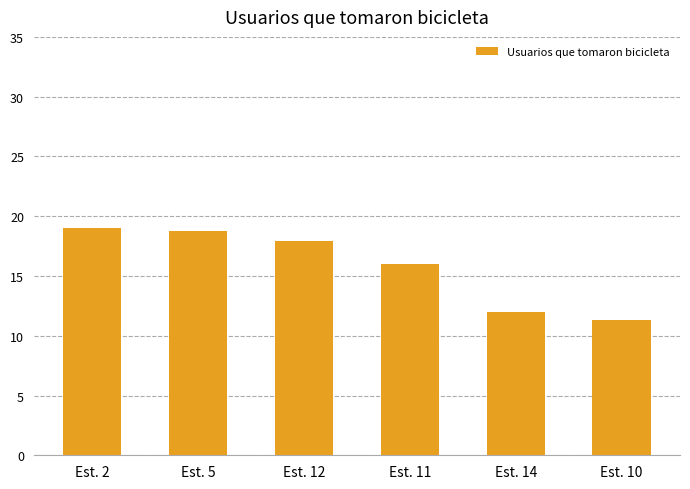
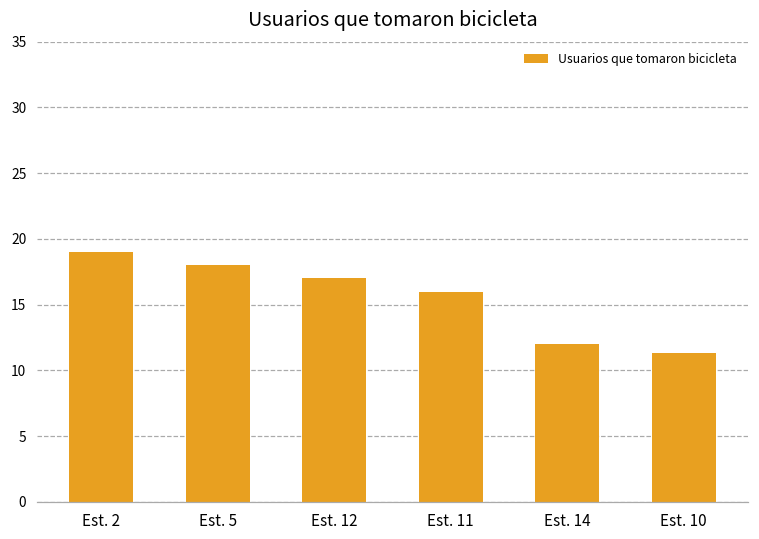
  {
    "Est. 2": 19.0,
-   "Est. 5": 18.8,
-   "Est. 12": 17.9,
+   "Est. 5": 18.0,
+   "Est. 12": 17.0,
    "Est. 11": 16.0,
    "Est. 14": 12.0,
    "Est. 10": 11.3
  }
